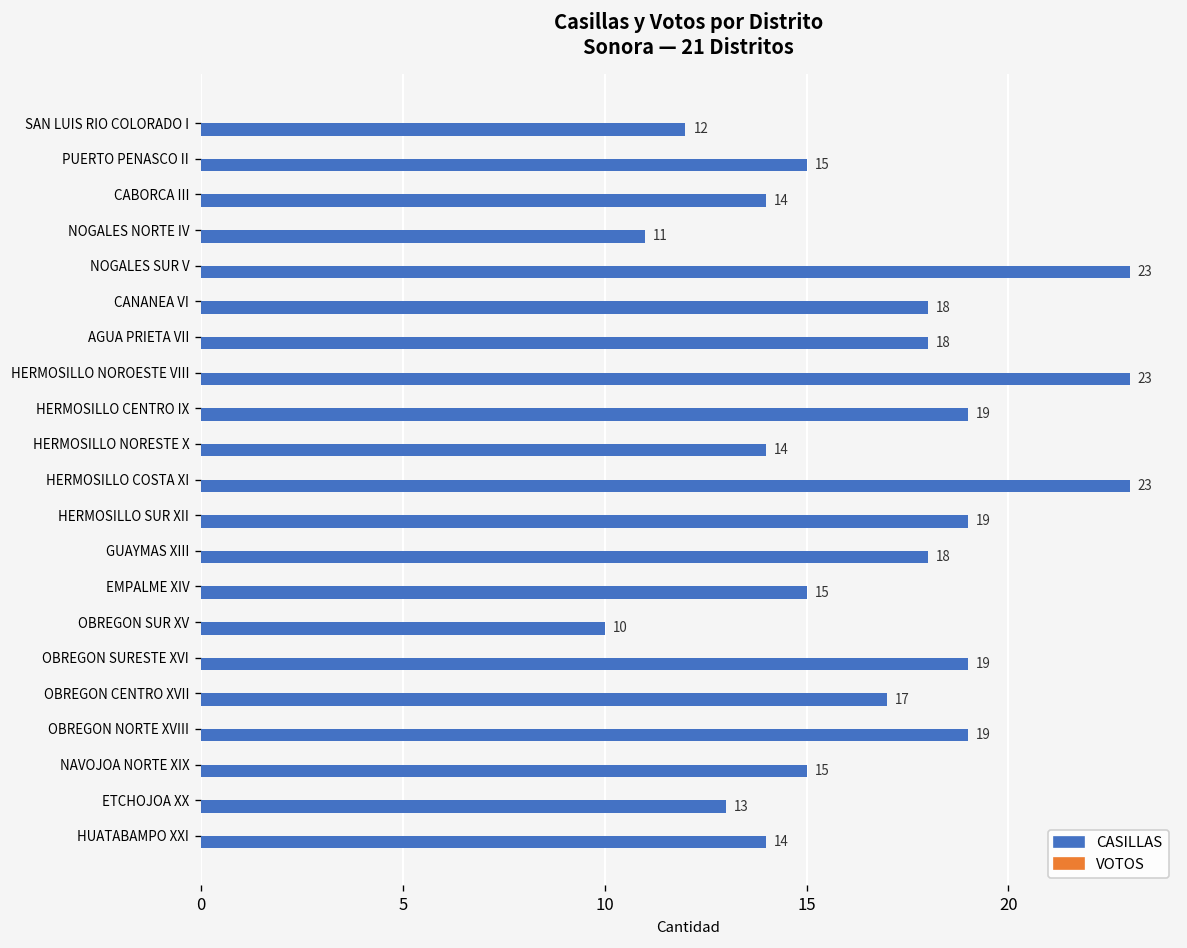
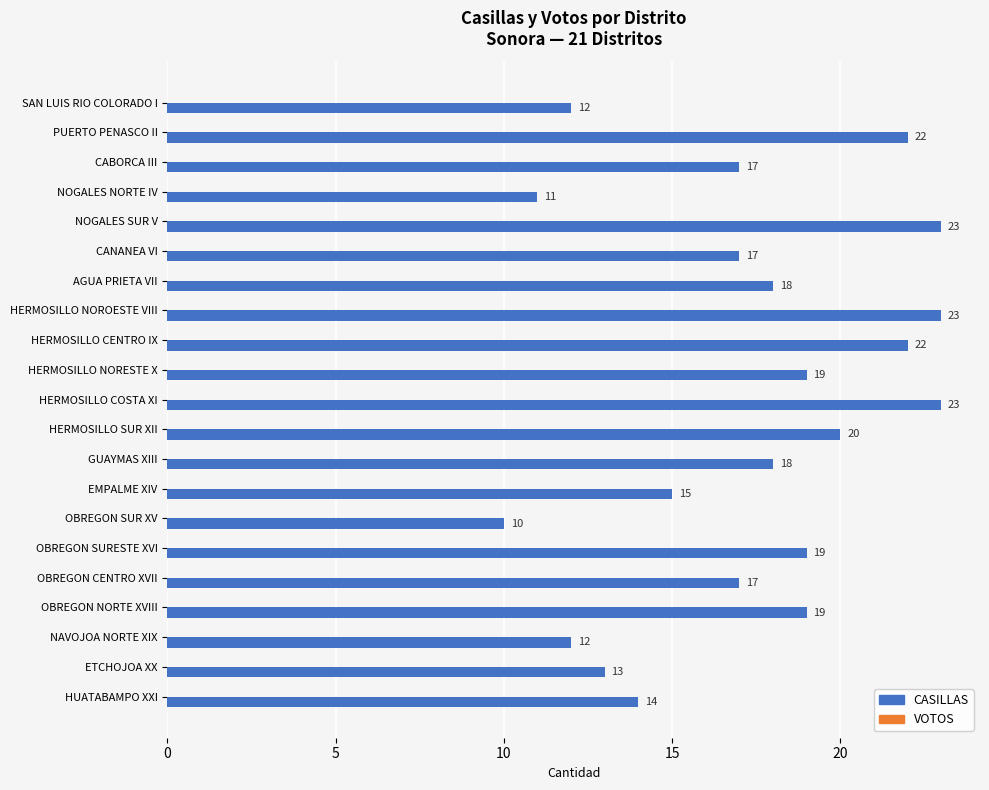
  {
    "CASILLAS": {
      "SAN LUIS RIO COLORADO I": 12,
-     "PUERTO PENASCO II": 15,
-     "CABORCA III": 14,
+     "PUERTO PENASCO II": 22,
+     "CABORCA III": 17,
      "NOGALES NORTE IV": 11,
      "NOGALES SUR V": 23,
-     "CANANEA VI": 18,
+     "CANANEA VI": 17,
      "AGUA PRIETA VII": 18,
      "HERMOSILLO NOROESTE VIII": 23,
-     "HERMOSILLO CENTRO IX": 19,
-     "HERMOSILLO NORESTE X": 14,
+     "HERMOSILLO CENTRO IX": 22,
+     "HERMOSILLO NORESTE X": 19,
      "HERMOSILLO COSTA XI": 23,
-     "HERMOSILLO SUR XII": 19,
+     "HERMOSILLO SUR XII": 20,
      "GUAYMAS XIII": 18,
      "EMPALME XIV": 15,
      "OBREGON SUR XV": 10,
      "OBREGON SURESTE XVI": 19,
      "OBREGON CENTRO XVII": 17,
      "OBREGON NORTE XVIII": 19,
-     "NAVOJOA NORTE XIX": 15,
+     "NAVOJOA NORTE XIX": 12,
      "ETCHOJOA XX": 13,
      "HUATABAMPO XXI": 14
    },
    "VOTOS": {
      "SAN LUIS RIO COLORADO I": 0.0,
      "PUERTO PENASCO II": 0.0,
      "CABORCA III": 0.0,
      "NOGALES NORTE IV": 0.0,
      "NOGALES SUR V": 0.0,
      "CANANEA VI": 0.0,
      "AGUA PRIETA VII": 0.0,
      "HERMOSILLO NOROESTE VIII": 0.0,
      "HERMOSILLO CENTRO IX": 0.0,
      "HERMOSILLO NORESTE X": 0.0,
      "HERMOSILLO COSTA XI": 0.0,
      "HERMOSILLO SUR XII": 0.0,
      "GUAYMAS XIII": 0.0,
      "EMPALME XIV": 0.0,
      "OBREGON SUR XV": 0.0,
      "OBREGON SURESTE XVI": 0.0,
      "OBREGON CENTRO XVII": 0.0,
      "OBREGON NORTE XVIII": 0.0,
      "NAVOJOA NORTE XIX": 0.0,
      "ETCHOJOA XX": 0.0,
      "HUATABAMPO XXI": 0.0
    }
  }
